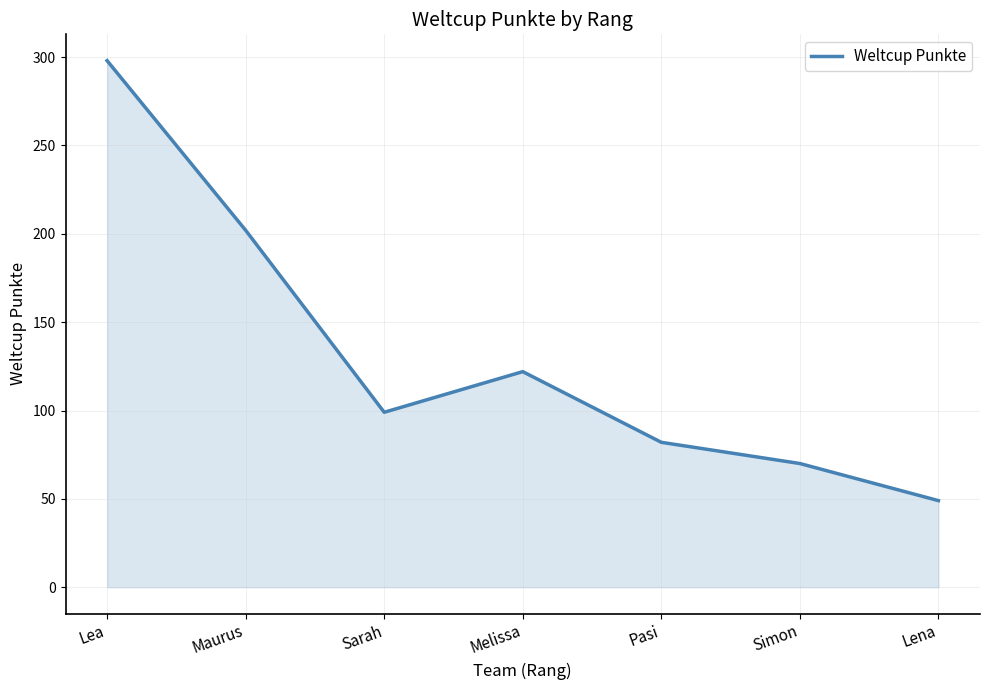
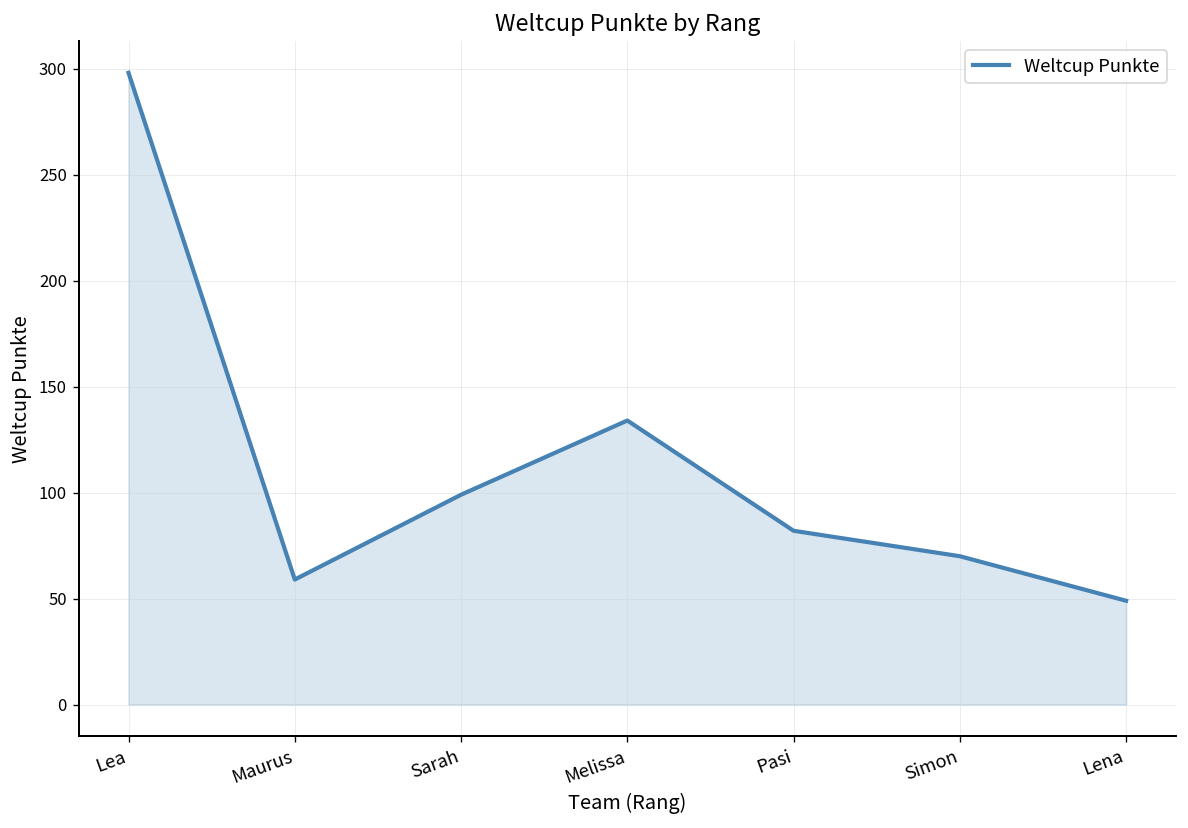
  {
    "Lea": 298,
-   "Maurus": 202,
+   "Maurus": 59,
    "Sarah": 99,
-   "Melissa": 122,
+   "Melissa": 134,
    "Pasi": 82,
    "Simon": 70,
    "Lena": 49
  }
